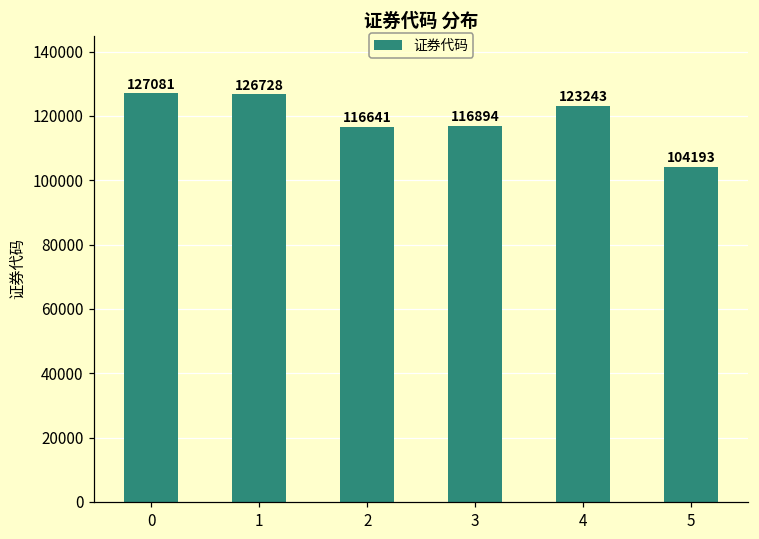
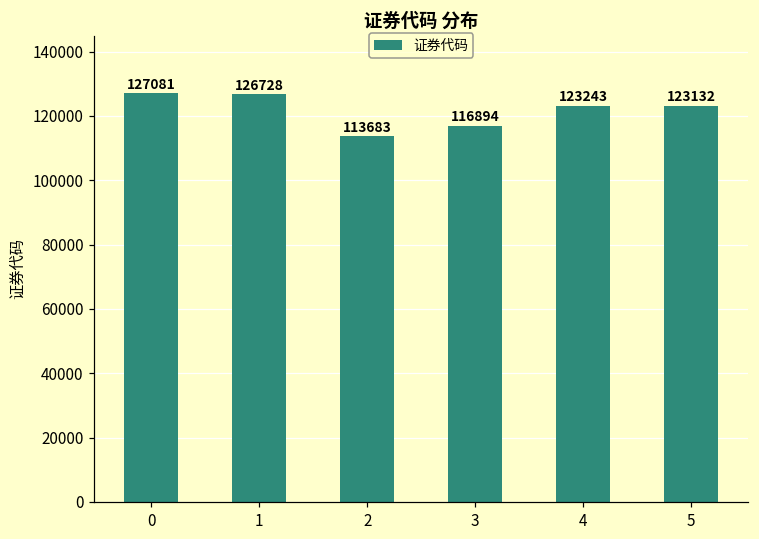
  {
    "0": 127081,
    "1": 126728,
-   "2": 116641,
+   "2": 113683,
    "3": 116894,
    "4": 123243,
-   "5": 104193
+   "5": 123132
  }
